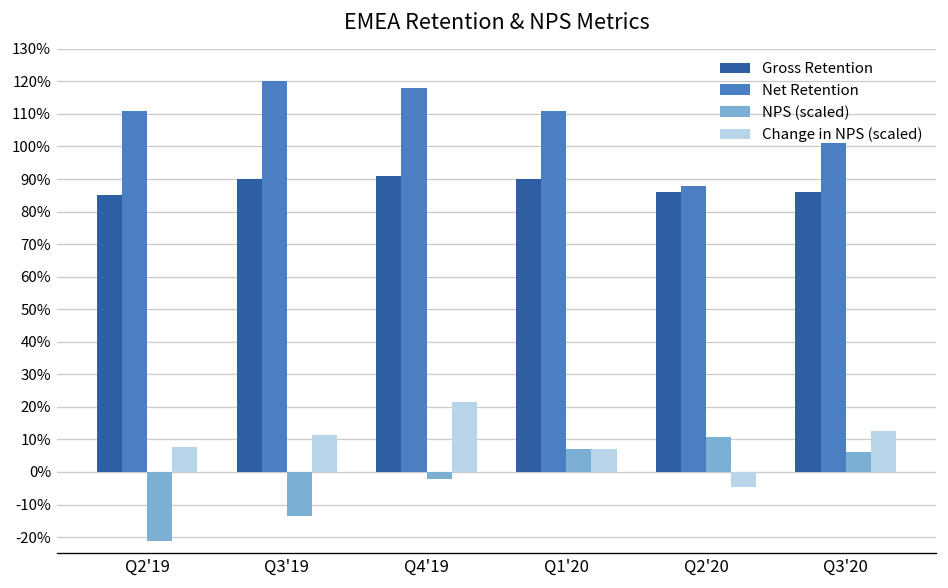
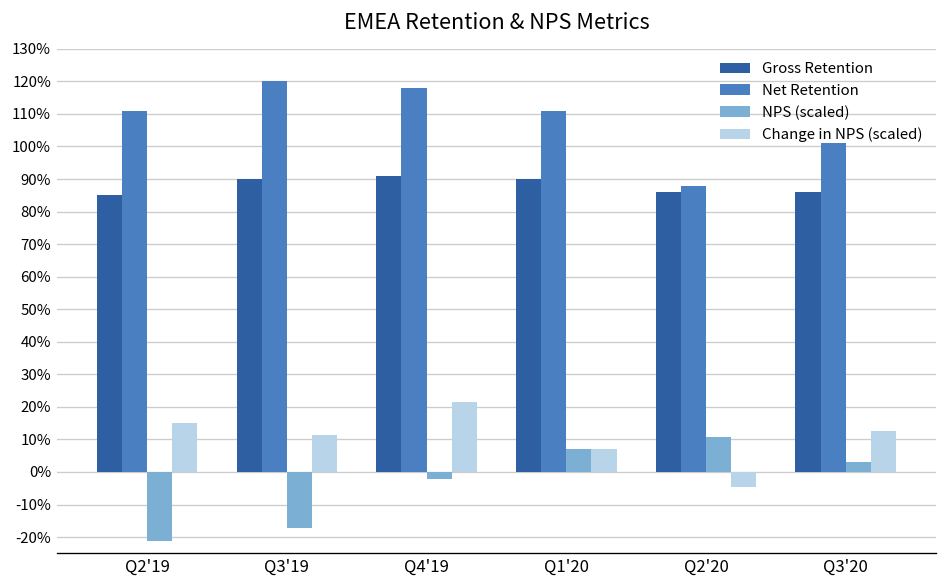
  {
    "NPS (scaled)": {
      "Q2'19": "-21%",
-     "Q3'19": "-14%",
+     "Q3'19": "-17%",
      "Q4'19": "-2%",
      "Q1'20": "7%",
      "Q2'20": "11%",
-     "Q3'20": "6%"
+     "Q3'20": "3%"
    },
    "Change in NPS (scaled)": {
-     "Q2'19": "8%",
+     "Q2'19": "15%",
      "Q3'19": "11%",
      "Q4'19": "21%",
      "Q1'20": "7%",
      "Q2'20": "-5%",
      "Q3'20": "13%"
    }
  }
